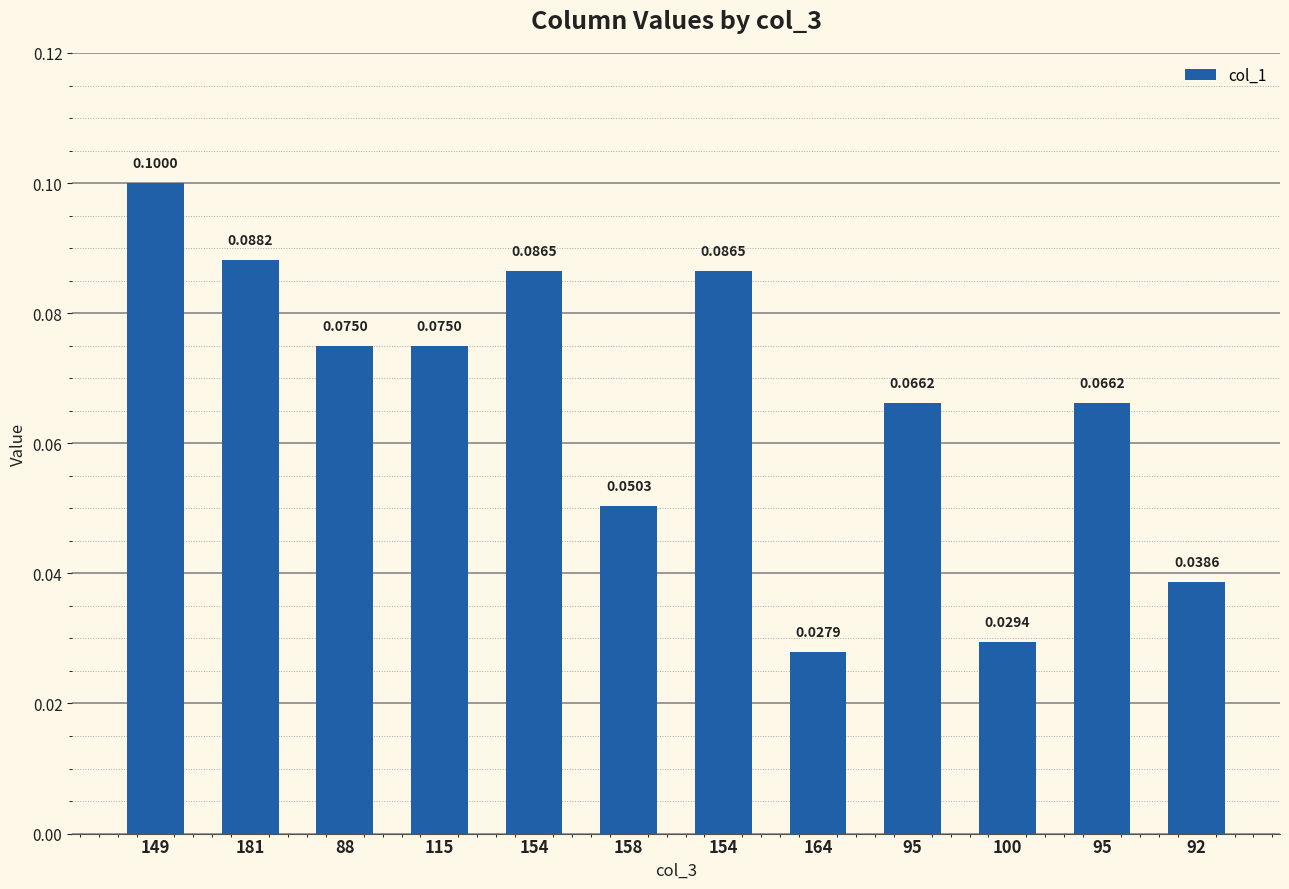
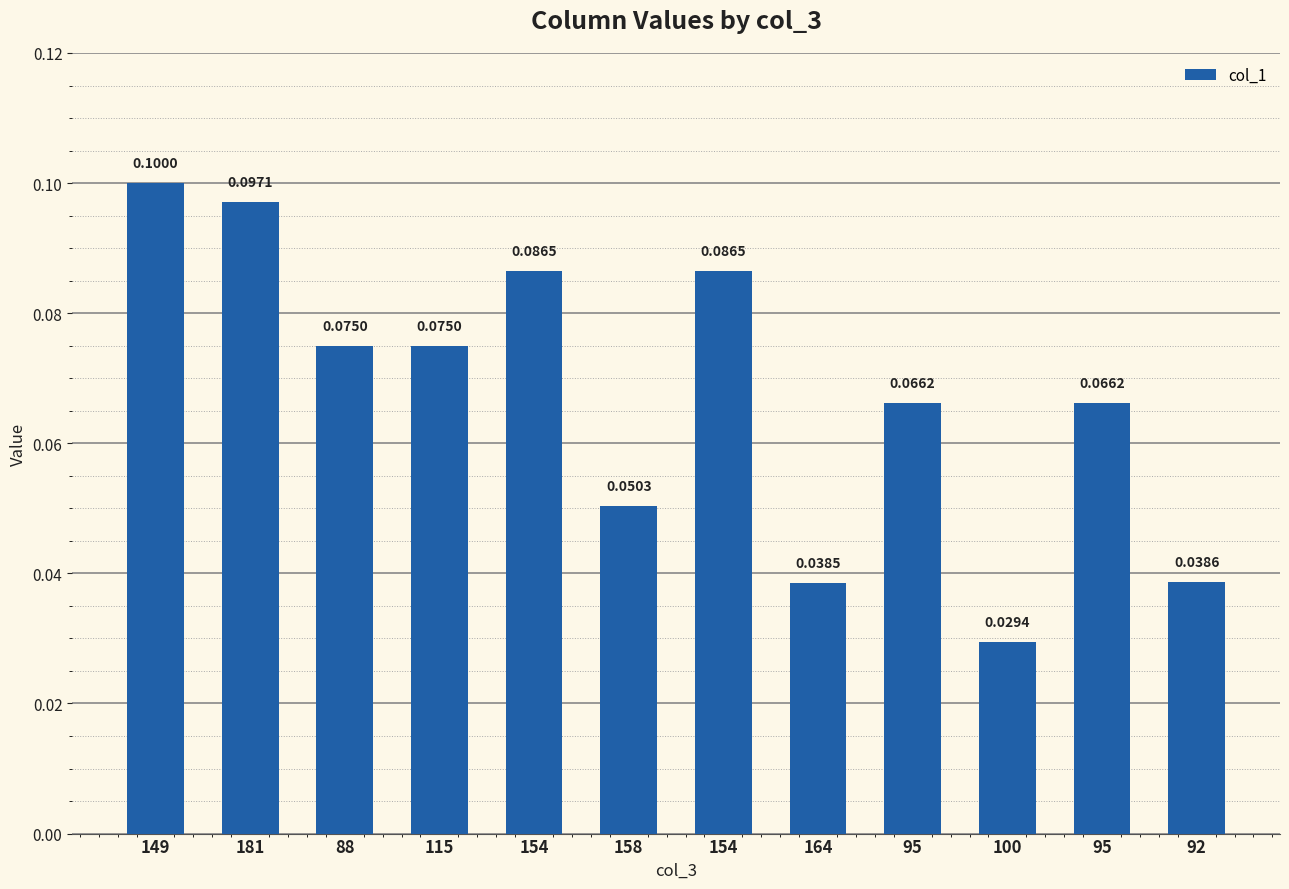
  {
    "149": 0.1000,
-   "181": 0.0882,
+   "181": 0.0971,
    "88": 0.0750,
    "115": 0.0750,
    "158": 0.0503,
-   "164": 0.0279,
+   "164": 0.0385,
    "100": 0.0294,
    "92": 0.0386
  }
